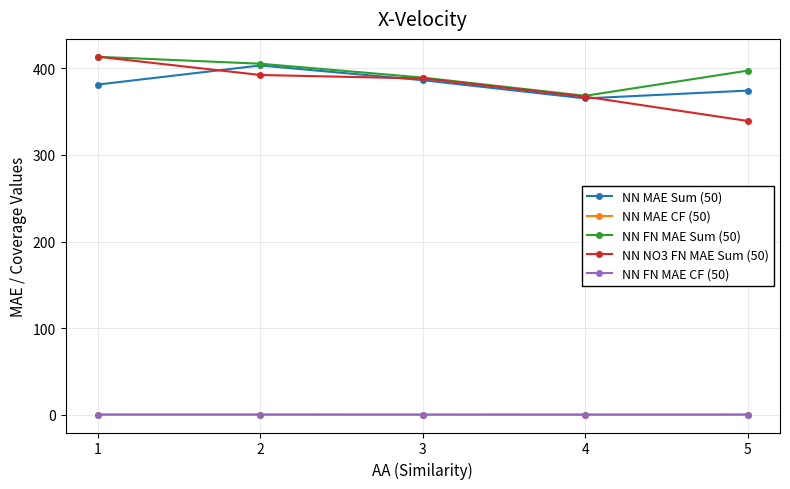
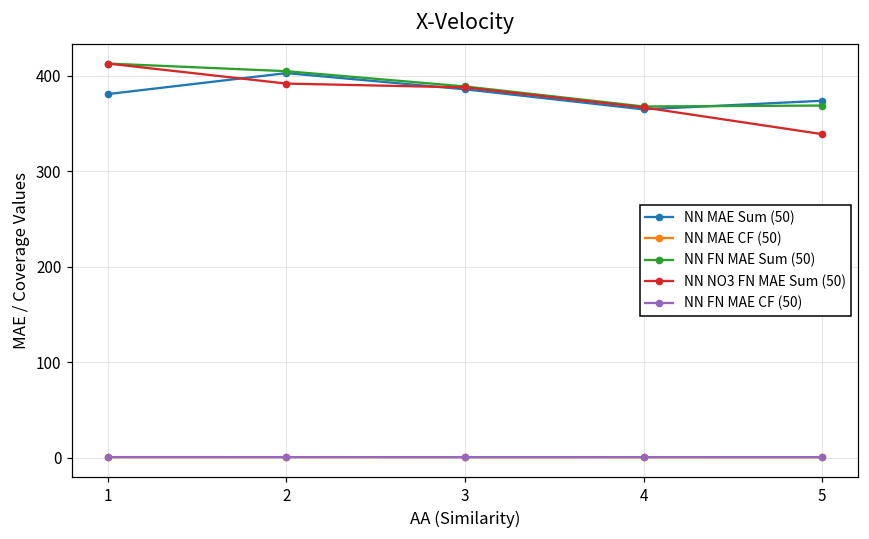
  {
    "NN MAE Sum (50)": {
      "1": 380,
      "5": 370
    },
    "NN FN MAE CF (50)": {
      "1": 0,
      "2": 0,
      "3": 0,
      "4": 0,
      "5": 0
    },
    "NN FN MAE Sum (50)": {
-     "5": 400
+     "5": 370
    },
    "NN NO3 FN MAE Sum (50)": {
      "2": 390,
      "5": 340
    }
  }
